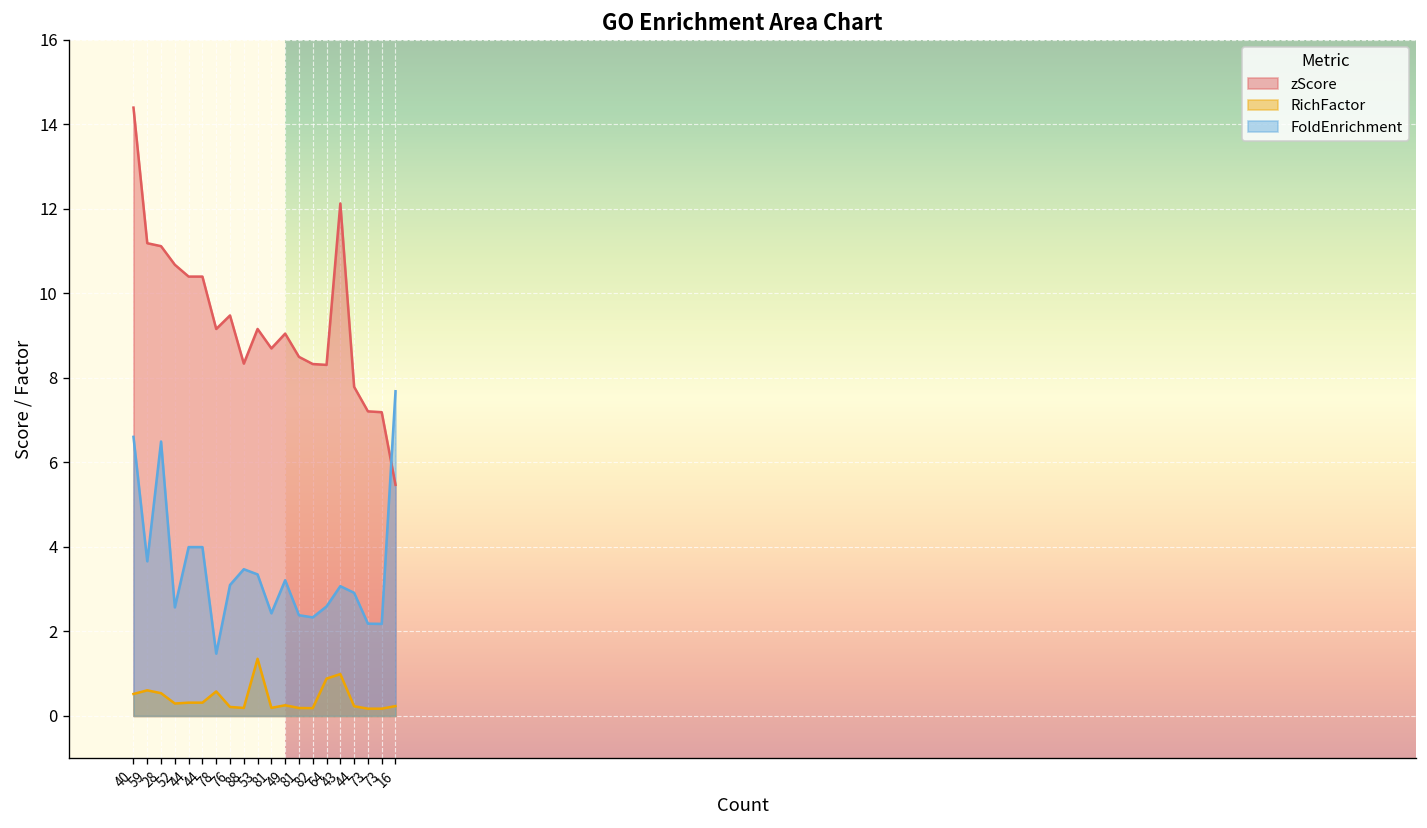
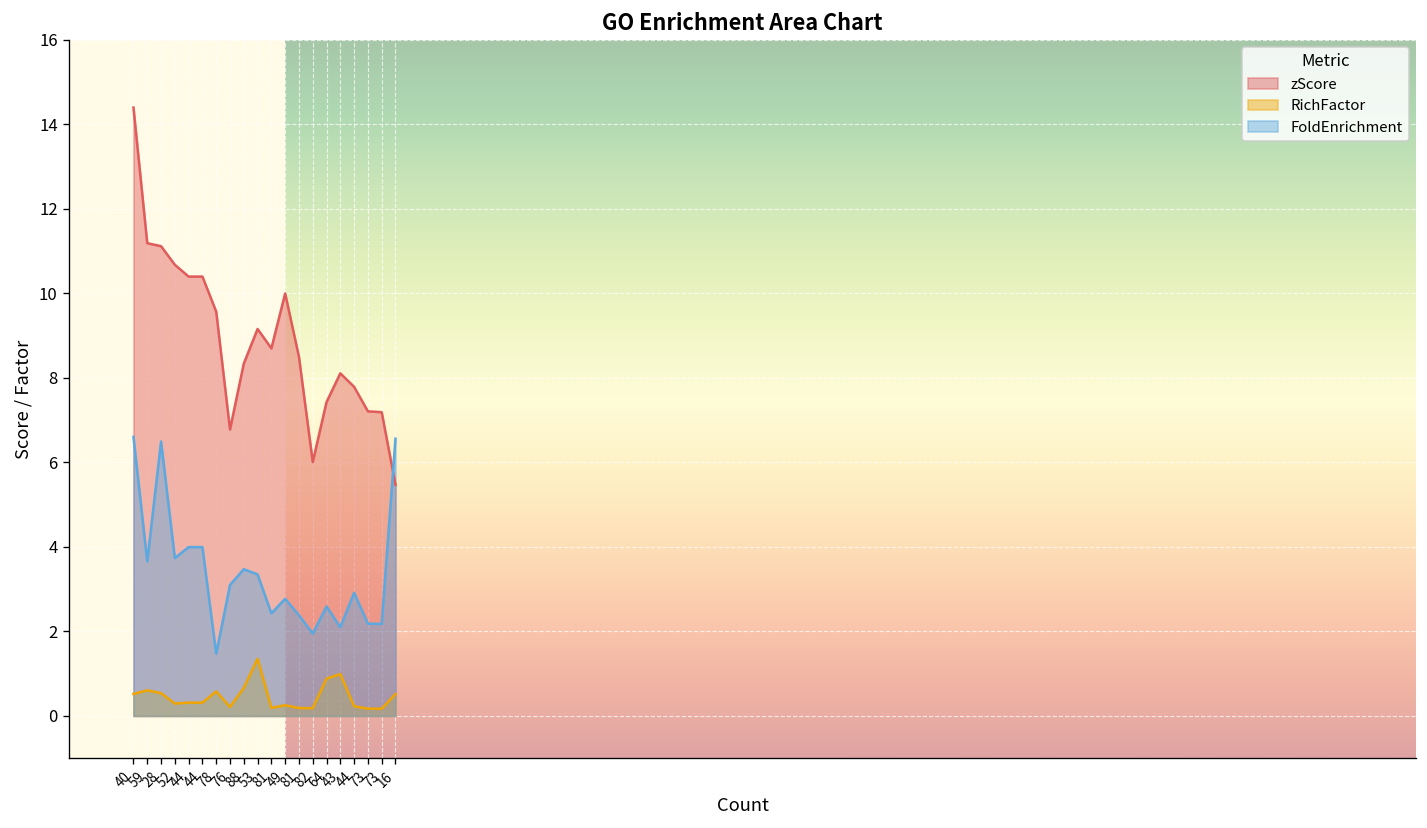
  {
    "zScore": {
      "40": 14.4,
      "59": 11.2,
      "28": 11.1,
      "52": 10.7,
-     "78": 9.2,
-     "76": 9.5,
+     "78": 9.6,
+     "76": 6.8,
      "88": 8.3,
      "53": 9.2,
-     "49": 9.1,
-     "82": 8.3,
-     "64": 8.3,
-     "43": 12.1,
+     "49": 10.0,
+     "82": 6.0,
+     "64": 7.4,
+     "43": 8.1,
      "16": 5.5
    },
    "RichFactor": {
      "40": 0.5,
      "59": 0.6,
      "28": 0.5,
      "52": 0.3,
      "78": 0.6,
      "76": 0.2,
-     "88": 0.2,
+     "88": 0.7,
      "53": 1.4,
      "49": 0.3,
      "82": 0.2,
      "64": 0.9,
      "43": 1.0,
-     "16": 0.2
+     "16": 0.5
    },
    "FoldEnrichment": {
      "40": 6.6,
      "59": 3.7,
      "28": 6.5,
-     "52": 2.6,
+     "52": 3.7,
      "78": 1.5,
      "76": 3.1,
      "88": 3.5,
      "53": 3.4,
-     "49": 3.2,
-     "82": 2.3,
+     "49": 2.8,
+     "82": 1.9,
      "64": 2.6,
-     "43": 3.1,
-     "16": 7.7
+     "43": 2.1,
+     "16": 6.6
    }
  }
